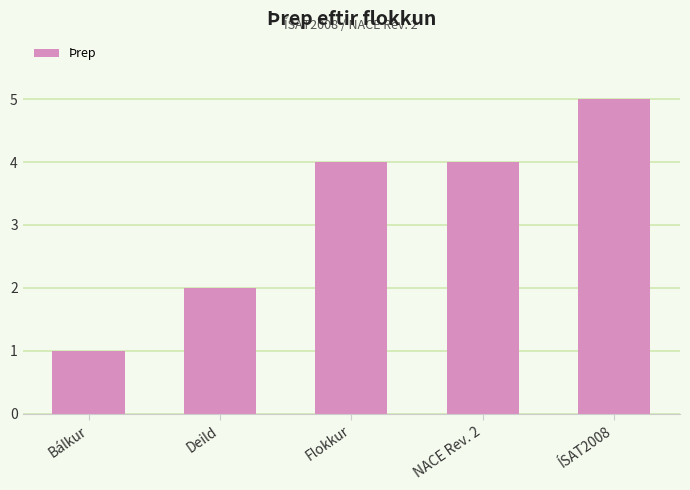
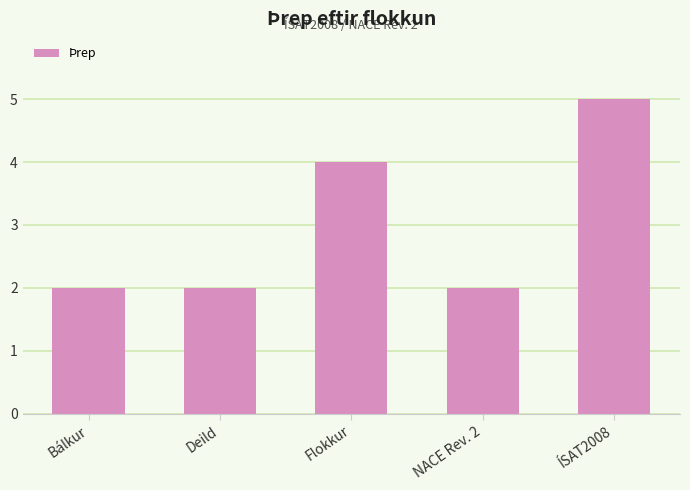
  {
-   "Bálkur": 1,
+   "Bálkur": 2,
    "Deild": 2,
    "Flokkur": 4,
-   "NACE Rev. 2": 4,
+   "NACE Rev. 2": 2,
    "ÍSAT2008": 5
  }
